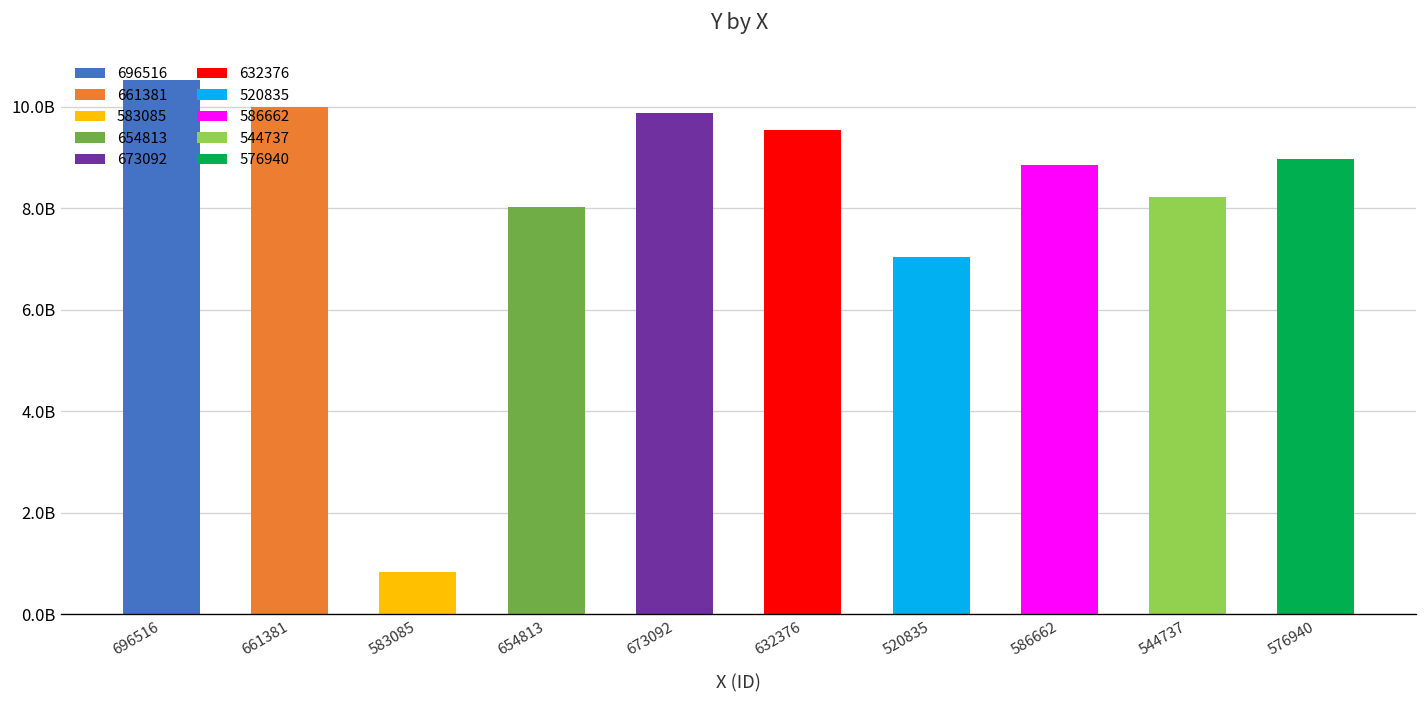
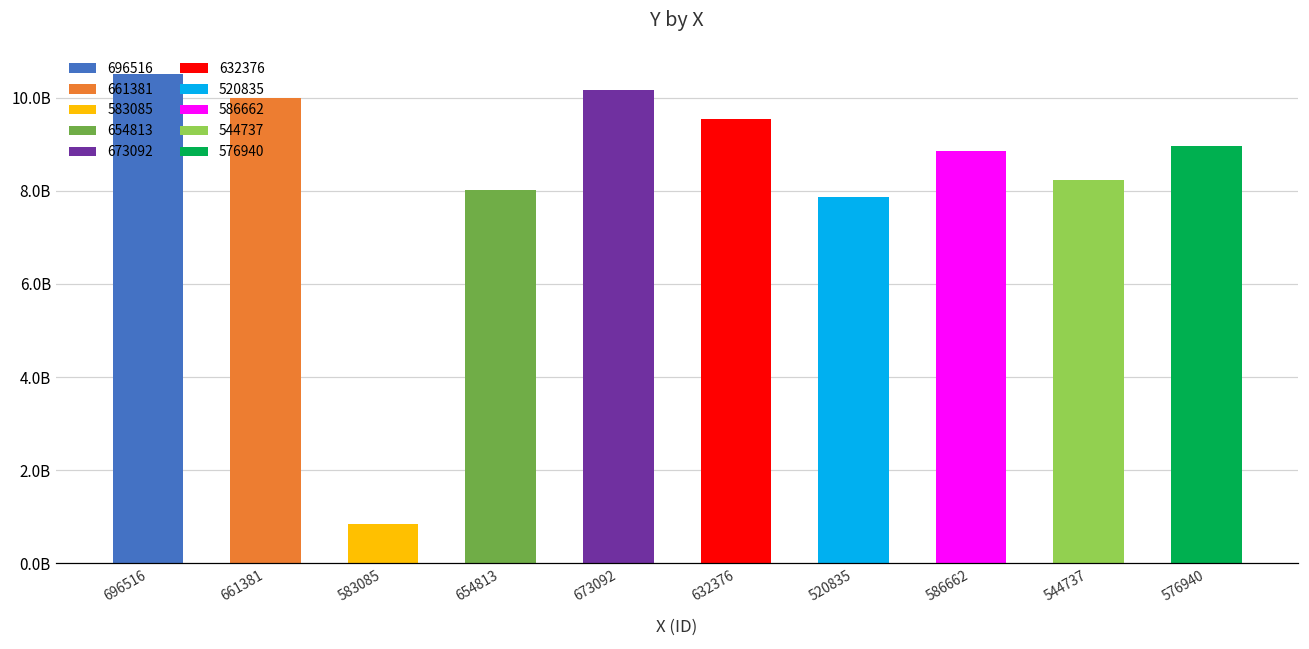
  {
    "696516": 10500000000,
    "661381": 10000000000,
    "583085": 800000000,
    "654813": 8000000000,
-   "673092": 9900000000,
+   "673092": 10200000000,
    "632376": 9500000000,
-   "520835": 7000000000,
+   "520835": 7900000000,
    "586662": 8900000000,
    "544737": 8200000000,
    "576940": 9000000000
  }
